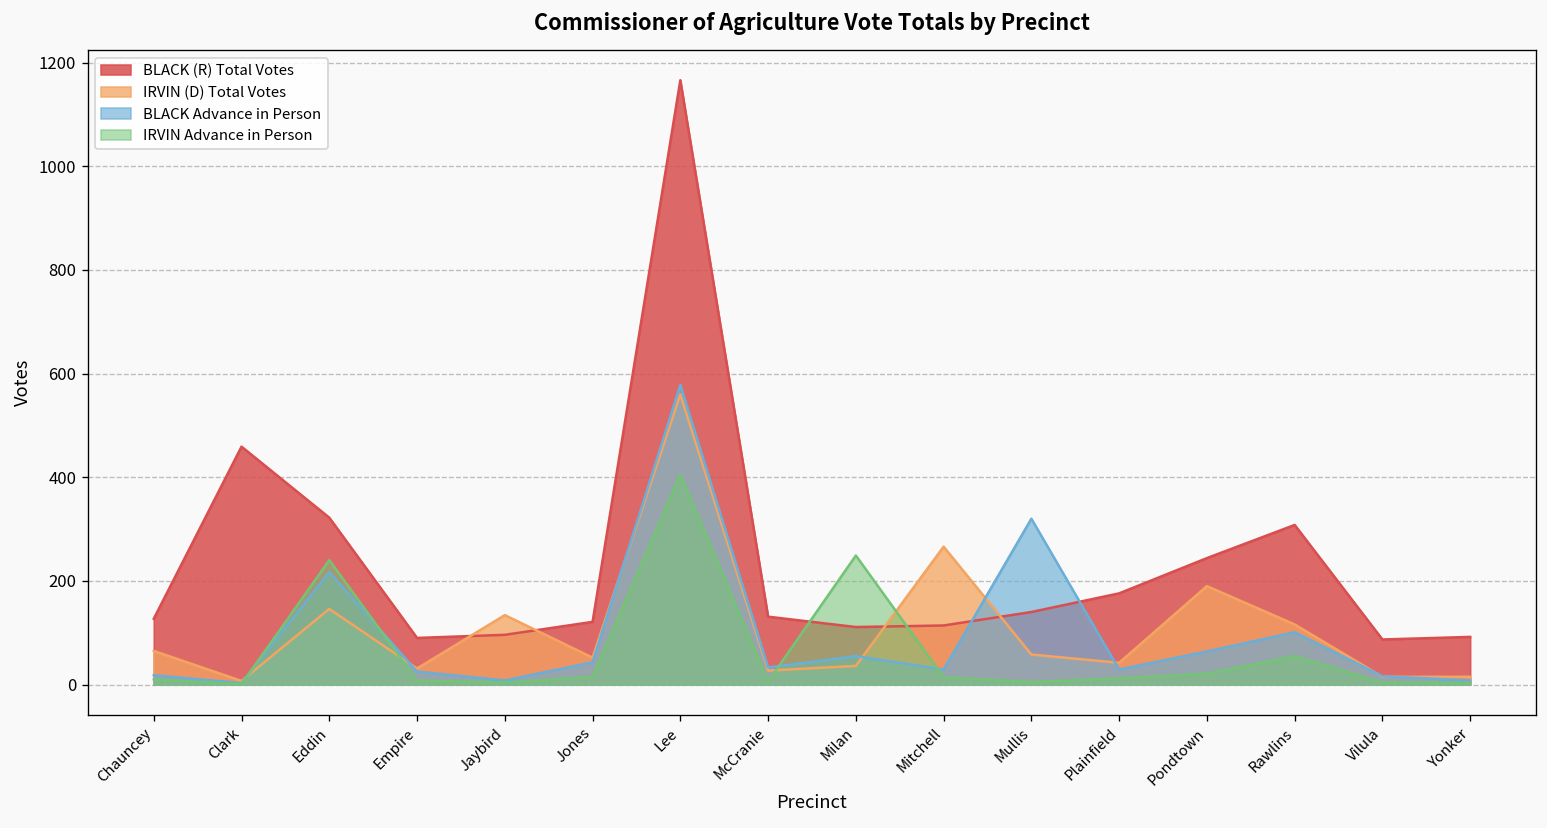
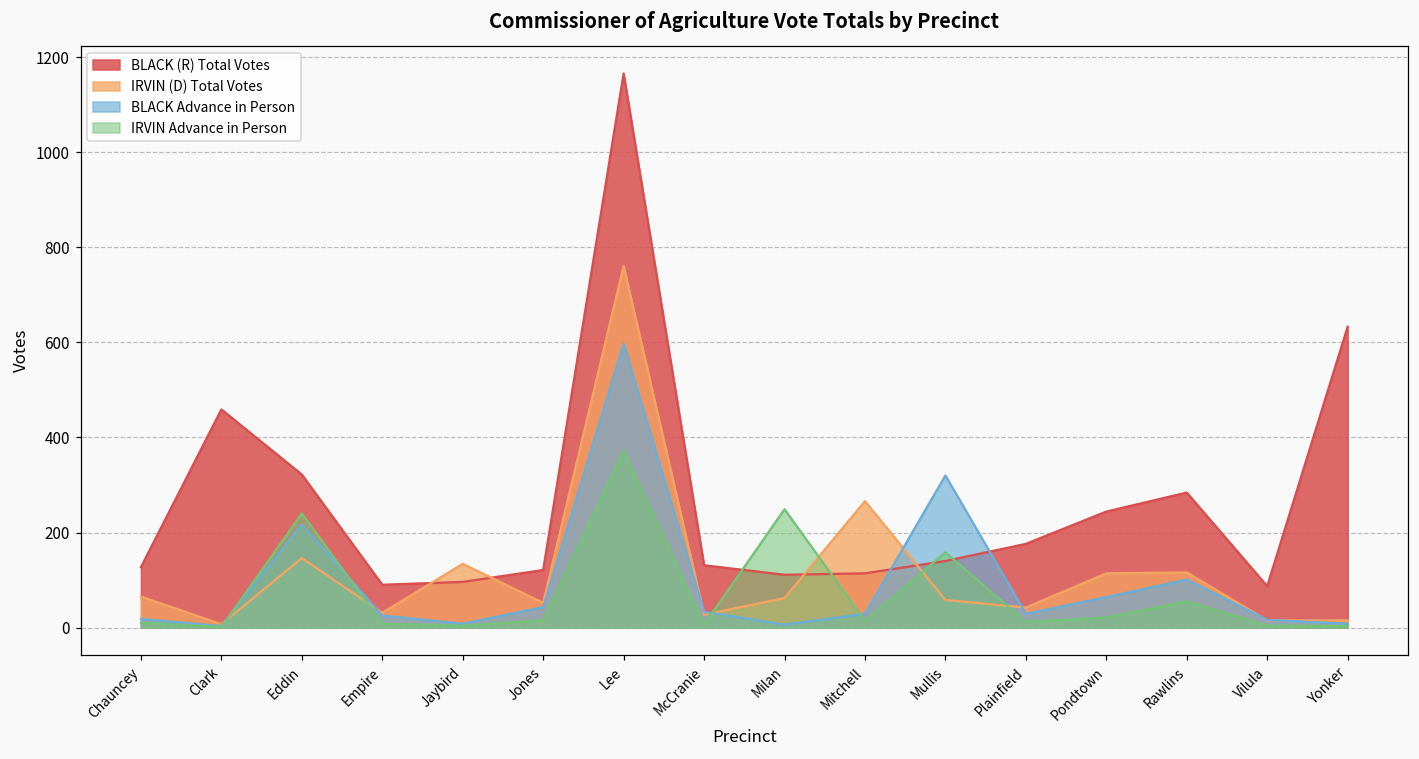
  {
    "BLACK (R) Total Votes": {
      "Chauncey": 130,
      "Clark": 460,
      "Eddin": 320,
      "Empire": 90,
      "Jaybird": 100,
      "Jones": 120,
      "Lee": 1170,
      "McCranie": 130,
      "Milan": 110,
      "Mitchell": 110,
      "Mullis": 140,
      "Plainfield": 180,
      "Pondtown": 240,
-     "Rawlins": 310,
+     "Rawlins": 280,
      "Vilula": 90,
-     "Yonker": 90
+     "Yonker": 630
    },
    "IRVIN (D) Total Votes": {
      "Chauncey": 70,
      "Eddin": 150,
      "Empire": 30,
      "Jaybird": 130,
      "Jones": 50,
-     "Lee": 560,
+     "Lee": 760,
      "McCranie": 30,
-     "Milan": 40,
+     "Milan": 60,
      "Mitchell": 270,
      "Mullis": 60,
      "Plainfield": 40,
-     "Pondtown": 190,
+     "Pondtown": 110,
      "Rawlins": 120,
      "Yonker": 20
    },
    "BLACK Advance in Person": {
      "Chauncey": 20,
      "Eddin": 220,
      "Empire": 30,
      "Jones": 40,
-     "Lee": 580,
+     "Lee": 600,
      "McCranie": 30,
-     "Milan": 60,
+     "Milan": 10,
      "Mitchell": 30,
      "Mullis": 320,
      "Plainfield": 30,
      "Pondtown": 60,
      "Rawlins": 100
    },
    "IRVIN Advance in Person": {
      "Chauncey": 10,
      "Eddin": 240,
      "Empire": 10,
      "Jones": 20,
-     "Lee": 410,
+     "Lee": 370,
      "McCranie": 10,
      "Milan": 250,
      "Mitchell": 10,
-     "Mullis": 10,
+     "Mullis": 160,
      "Plainfield": 10,
      "Pondtown": 20,
      "Rawlins": 60,
      "Vilula": 0
    }
  }
